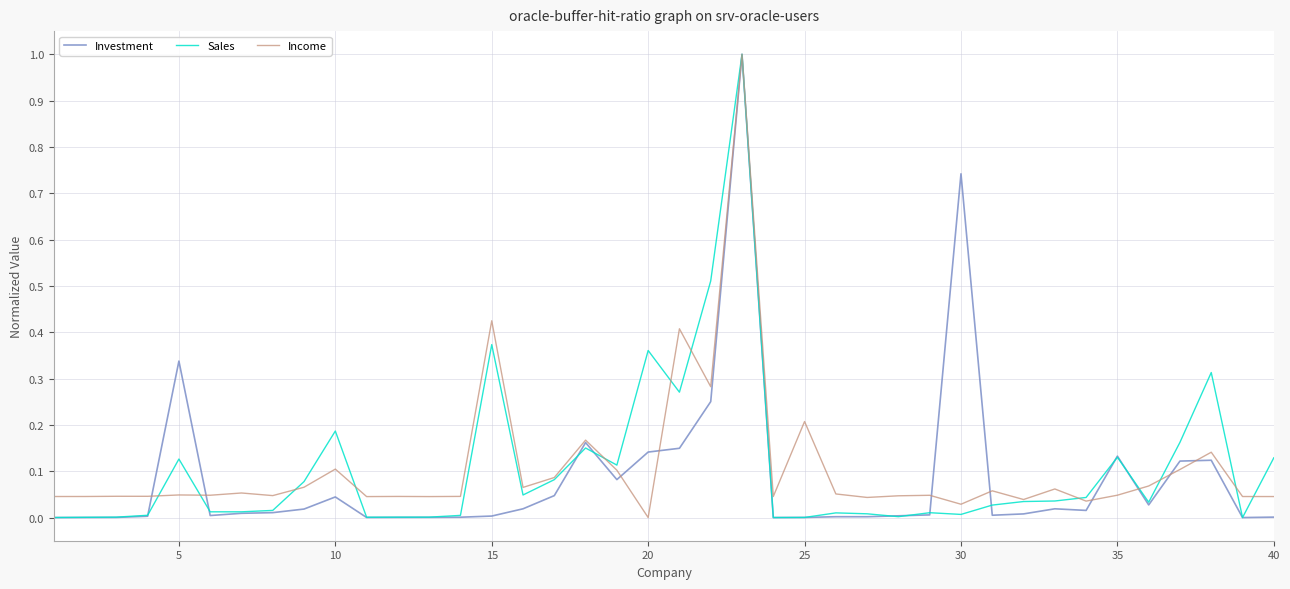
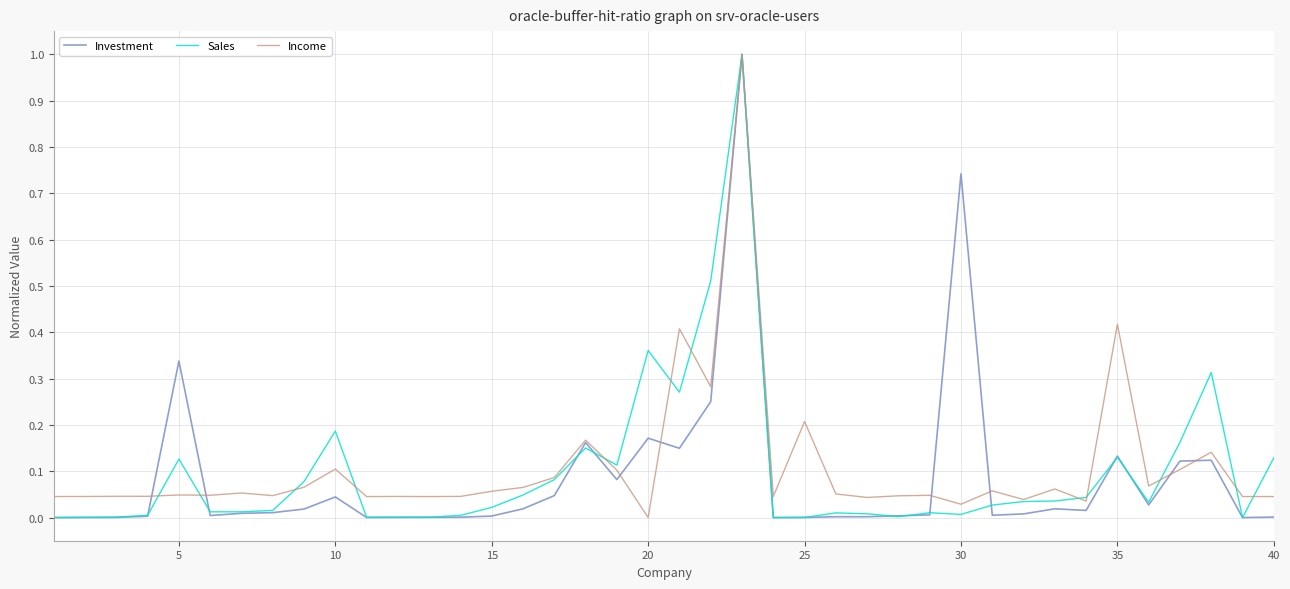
  {
    "Investment": {
      "5": 0.34,
      "10": 0.04,
      "15": 0.00,
-     "20": 0.14,
+     "20": 0.17,
      "30": 0.74,
      "40": 0.00
    },
    "Sales": {
      "5": 0.13,
      "10": 0.19,
-     "15": 0.37,
+     "15": 0.02,
      "20": 0.36,
      "30": 0.01,
      "40": 0.13
    },
    "Income": {
      "5": 0.05,
      "10": 0.10,
-     "15": 0.42,
+     "15": 0.06,
      "20": 0.00,
      "25": 0.21,
      "30": 0.03,
-     "35": 0.05,
+     "35": 0.42,
      "40": 0.05
    }
  }
